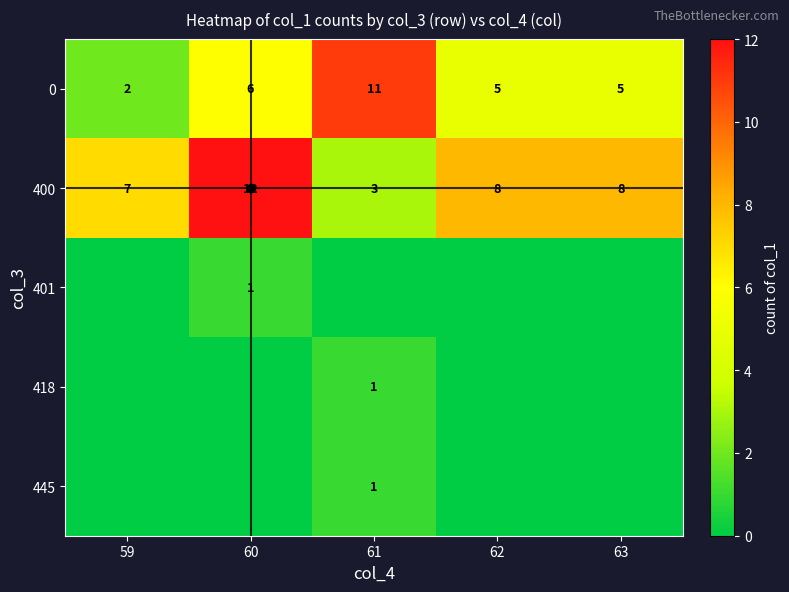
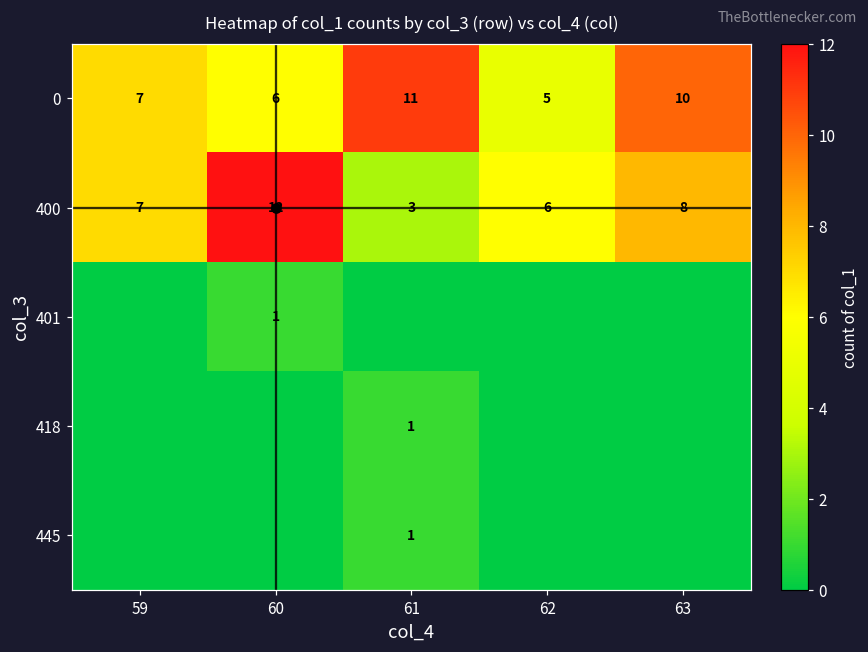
  {
    "0": {
-     "59": 2,
+     "59": 7,
      "60": 6,
      "61": 11,
      "62": 5,
-     "63": 5
+     "63": 10
    },
    "400": {
      "59": 7,
      "61": 3,
-     "62": 8,
+     "62": 6,
      "63": 8
    },
    "401": {
      "60": 1
    },
    "418": {
      "61": 1
    },
    "445": {
      "61": 1
    }
  }
